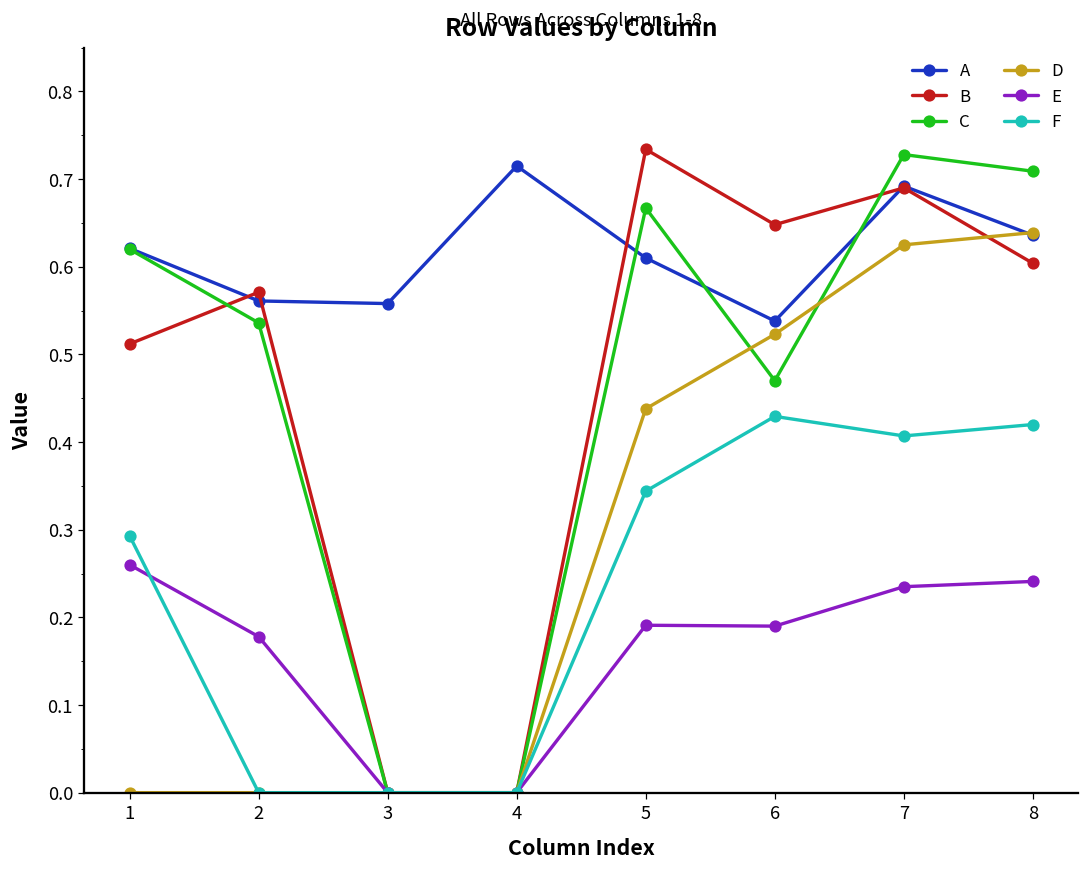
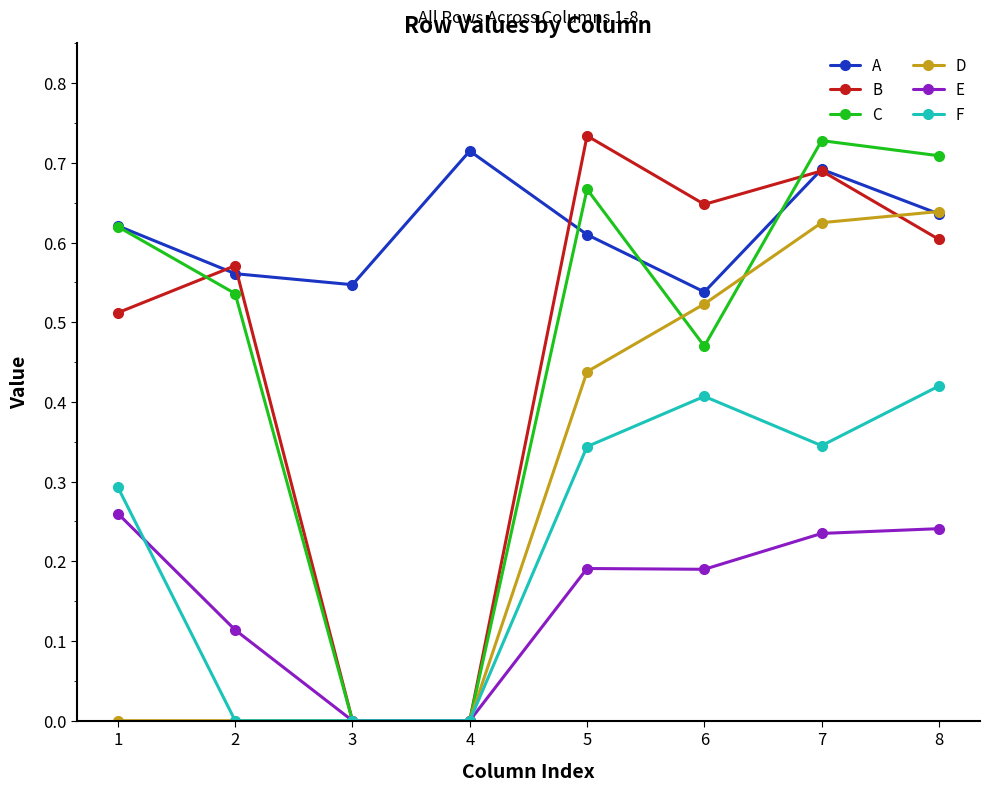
  {
    "A": {
      "2": 0.56,
-     "3": 0.56,
+     "3": 0.55,
      "4": 0.72,
      "5": 0.61,
      "6": 0.54
    },
    "B": {
      "1": 0.51,
      "2": 0.57,
      "5": 0.73,
      "6": 0.65,
      "8": 0.60
    },
    "C": {
      "2": 0.54,
      "5": 0.67,
      "6": 0.47,
      "7": 0.73,
      "8": 0.71
    },
    "D": {
      "1": 0.00,
      "5": 0.44,
      "6": 0.52,
      "7": 0.63
    },
    "E": {
      "1": 0.26,
-     "2": 0.18,
+     "2": 0.11,
      "5": 0.19,
      "6": 0.19,
      "7": 0.24,
      "8": 0.24
    },
    "F": {
      "1": 0.29,
      "5": 0.34,
-     "6": 0.43,
-     "7": 0.41,
+     "6": 0.41,
+     "7": 0.35,
      "8": 0.42
    }
  }
